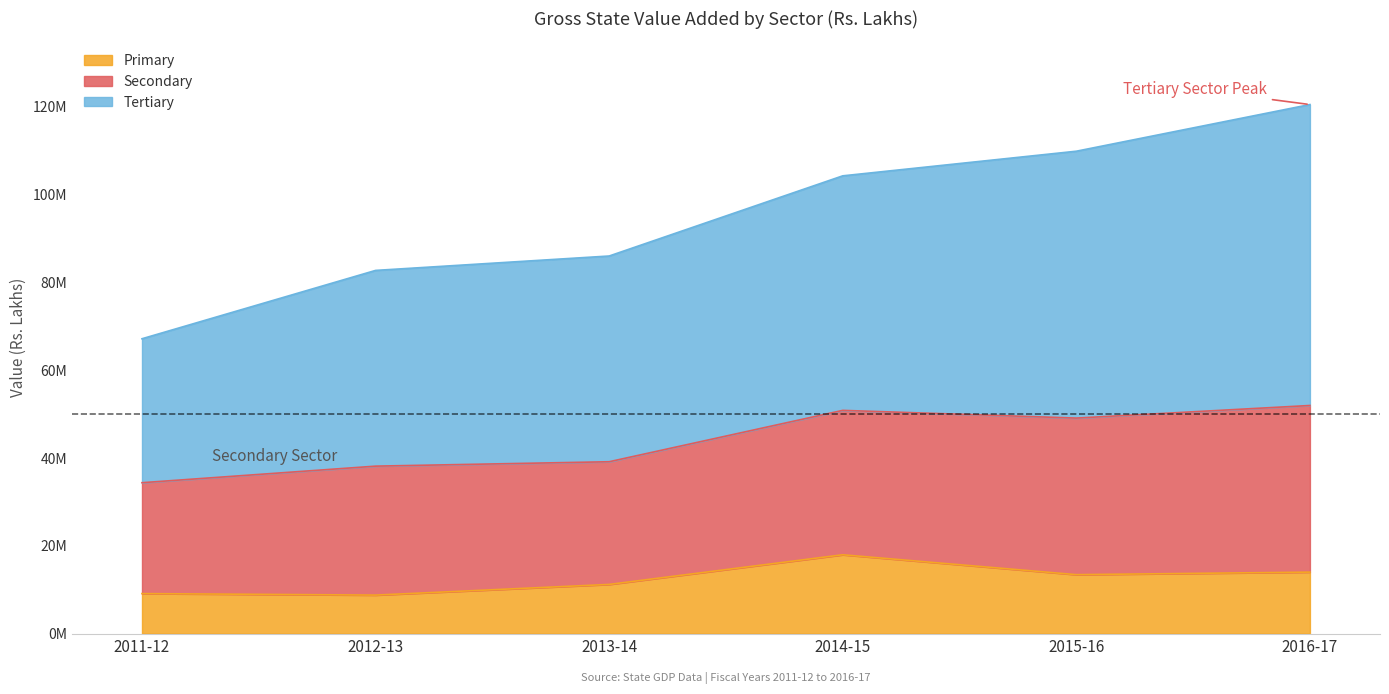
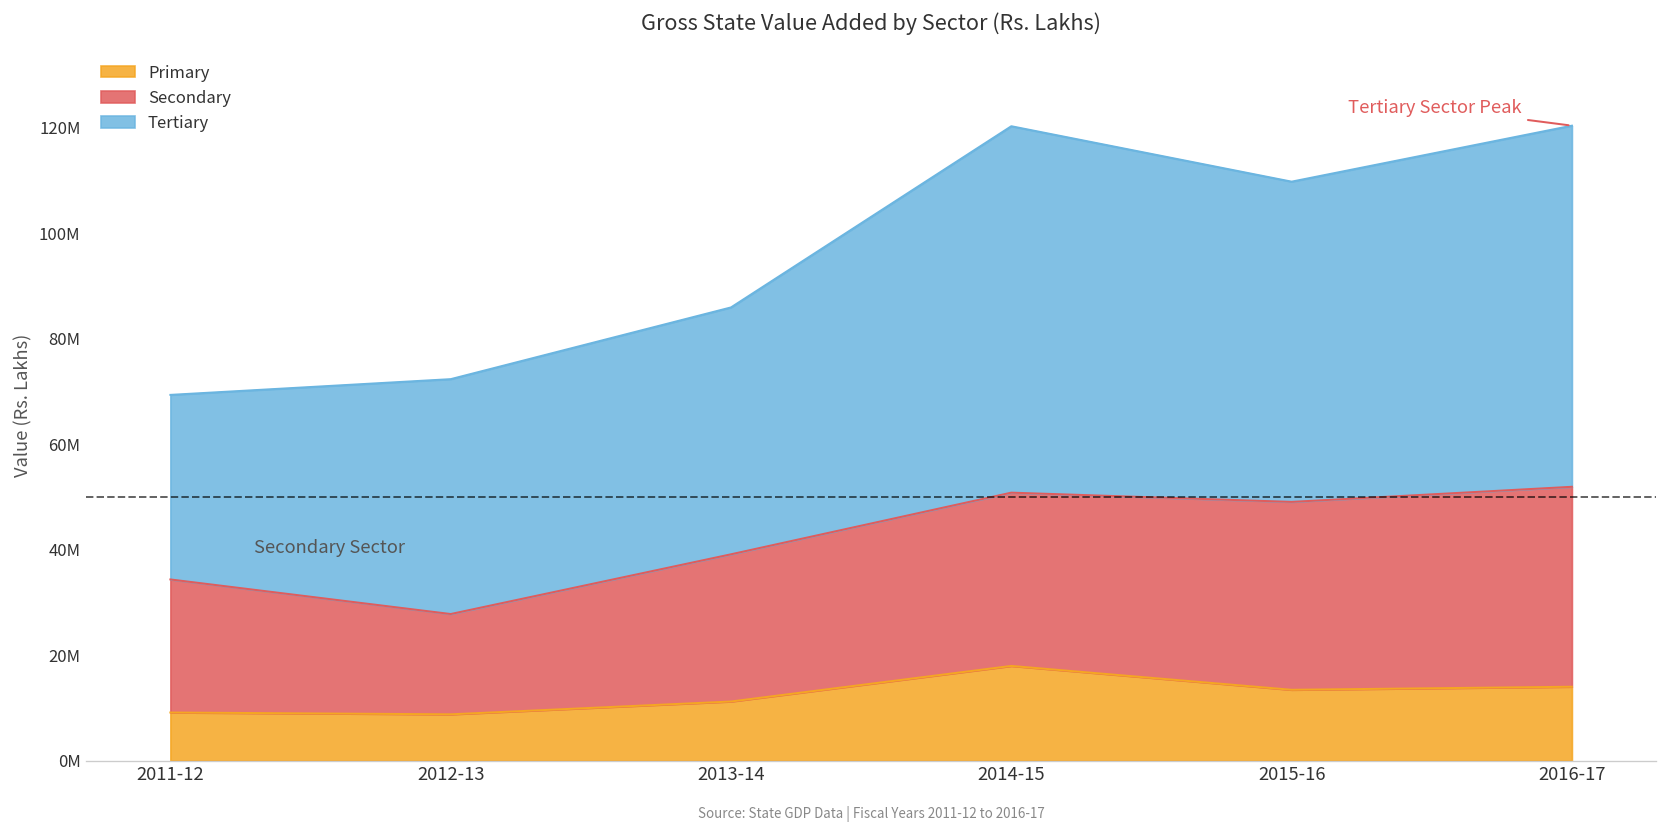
  {
    "Primary": {
      "2011-12": 9000000,
      "2012-13": 9000000,
      "2013-14": 11000000,
      "2014-15": 18000000,
      "2015-16": 13000000,
      "2016-17": 14000000
    },
    "Secondary": {
      "2011-12": 25000000,
-     "2012-13": 29000000,
+     "2012-13": 19000000,
      "2013-14": 28000000,
      "2014-15": 33000000,
      "2015-16": 36000000,
      "2016-17": 38000000
    },
    "Tertiary": {
-     "2011-12": 33000000,
+     "2011-12": 35000000,
      "2012-13": 45000000,
      "2013-14": 47000000,
-     "2014-15": 53000000,
+     "2014-15": 69000000,
      "2015-16": 61000000,
      "2016-17": 68000000
    }
  }
